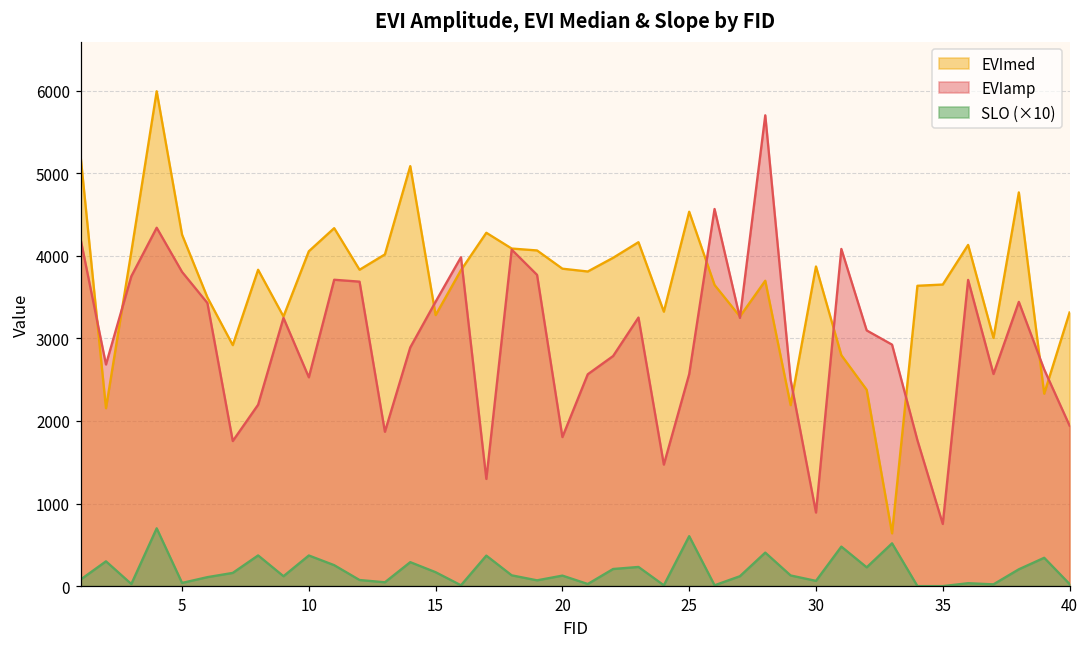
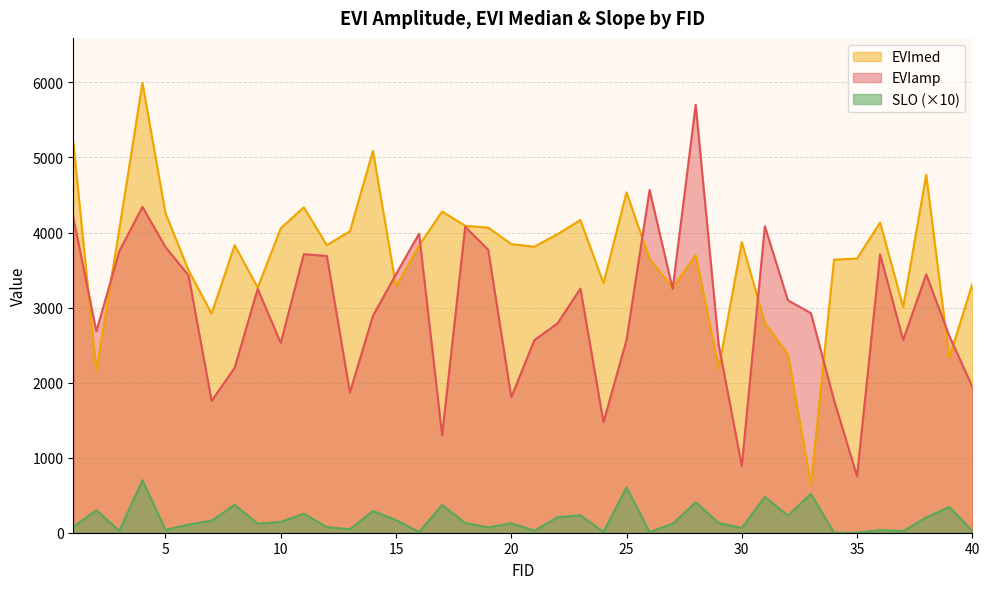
  {
    "EVImed": {
      "5": 4300,
      "10": 4100,
      "15": 3300,
      "20": 3800,
      "25": 4500,
      "30": 3900,
      "35": 3700,
      "40": 3300
    },
    "EVIamp": {
      "5": 3800,
      "10": 2500,
      "15": 3400,
      "20": 1800,
      "25": 2600,
      "30": 900,
      "35": 800,
      "40": 1900
    },
    "SLO (×10)": {
      "5": 0,
-     "10": 400,
+     "10": 100,
      "15": 200,
      "20": 100,
      "25": 600,
      "30": 100,
      "35": 0,
      "40": 0
    }
  }
